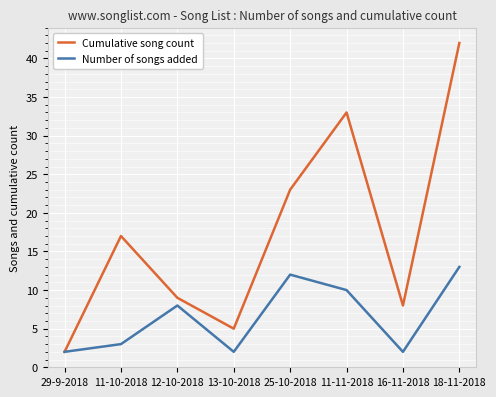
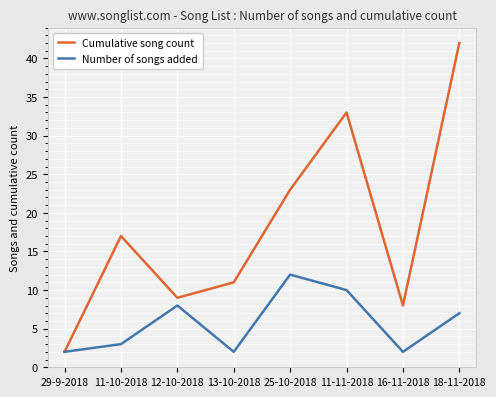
  {
    "Cumulative song count": {
      "11-10-2018": 17,
      "12-10-2018": 9,
-     "13-10-2018": 5,
+     "13-10-2018": 11,
      "25-10-2018": 23,
      "11-11-2018": 33,
      "16-11-2018": 8,
      "18-11-2018": 42
    },
    "Number of songs added": {
      "11-10-2018": 3,
      "12-10-2018": 8,
      "13-10-2018": 2,
      "25-10-2018": 12,
      "11-11-2018": 10,
      "16-11-2018": 2,
-     "18-11-2018": 13
+     "18-11-2018": 7
    }
  }
